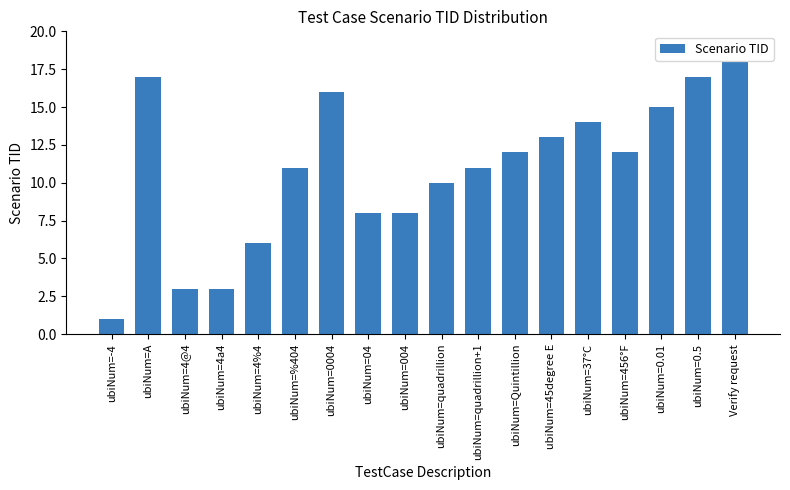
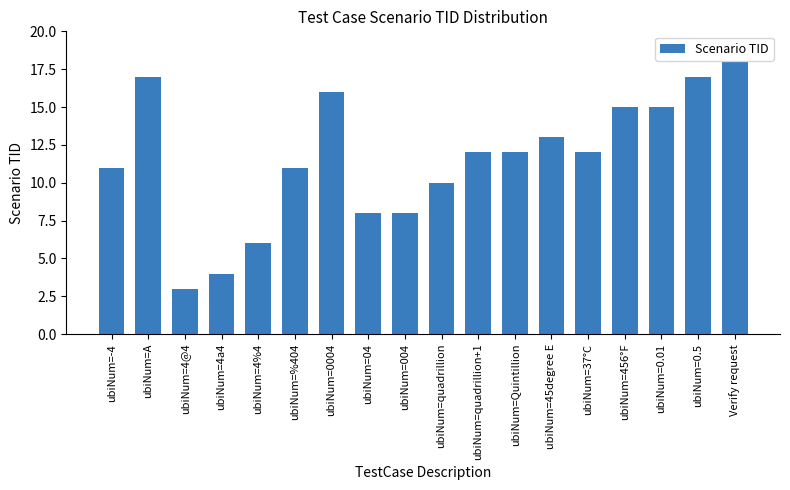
  {
-   "ubiNum=-4": 1,
+   "ubiNum=-4": 11,
    "ubiNum=A": 17,
    "ubiNum=4@4": 3,
-   "ubiNum=4a4": 3,
+   "ubiNum=4a4": 4,
    "ubiNum=4%4": 6,
    "ubiNum=%404": 11,
    "ubiNum=0004": 16,
    "ubiNum=04": 8,
    "ubiNum=004": 8,
    "ubiNum=quadrillion": 10,
-   "ubiNum=quadrillion+1": 11,
+   "ubiNum=quadrillion+1": 12,
    "ubiNum=Quintillion": 12,
    "ubiNum=45degree E": 13,
-   "ubiNum=37°C": 14,
-   "ubiNum=456°F": 12,
+   "ubiNum=37°C": 12,
+   "ubiNum=456°F": 15,
    "ubiNum=0.01": 15,
    "ubiNum=0.5": 17,
    "Verify request": 18
  }
